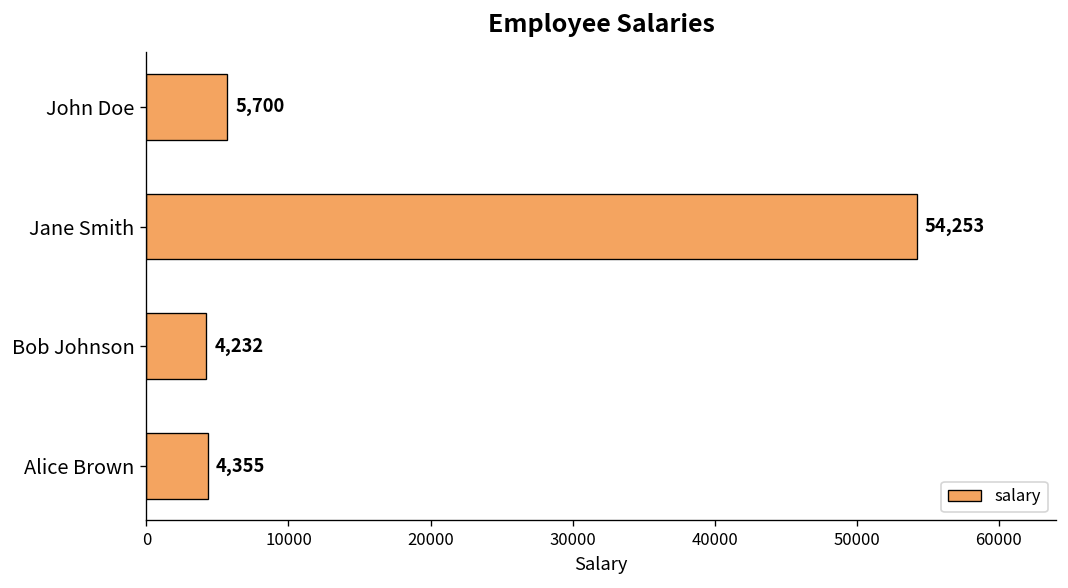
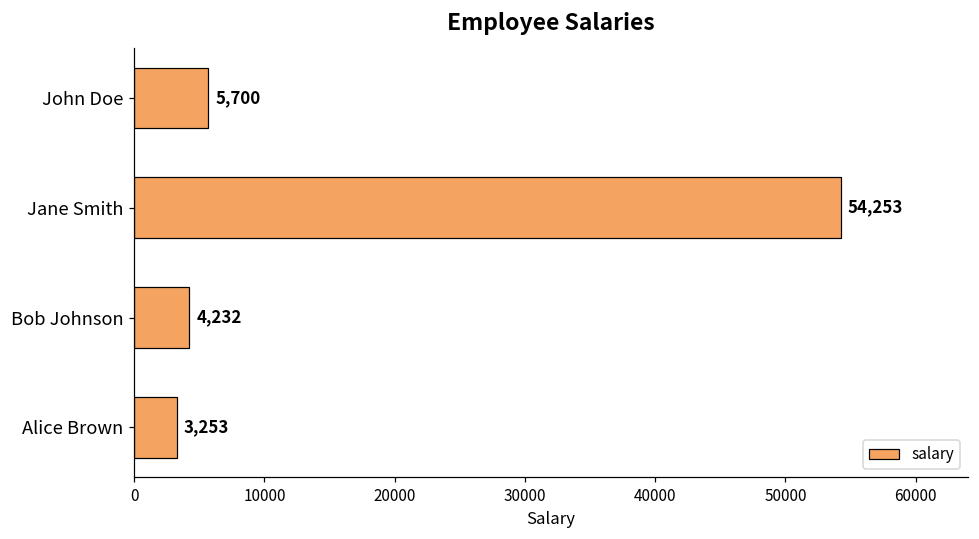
  {
    "John Doe": "5,700",
    "Jane Smith": "54,253",
    "Bob Johnson": "4,232",
-   "Alice Brown": "4,355"
+   "Alice Brown": "3,253"
  }
